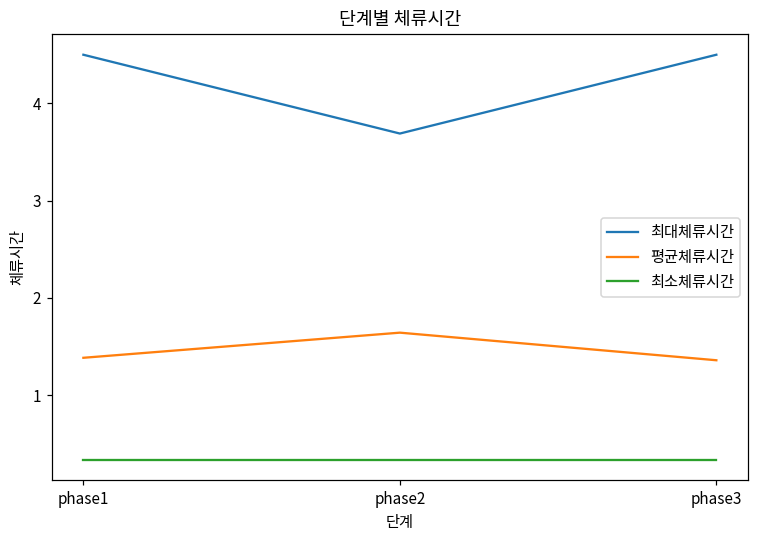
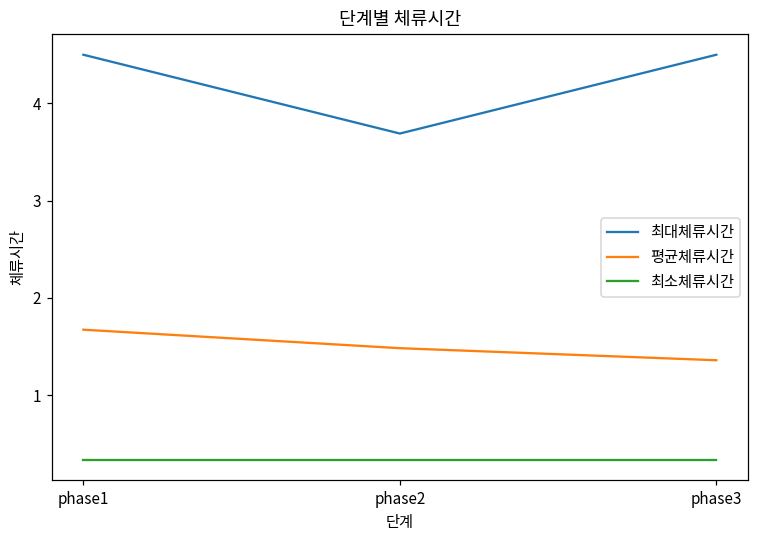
  {
    "최대체류시간": {
      "phase1": 4.5,
      "phase2": 3.7,
      "phase3": 4.5
    },
    "평균체류시간": {
-     "phase1": 1.4,
-     "phase2": 1.6,
+     "phase1": 1.7,
+     "phase2": 1.5,
      "phase3": 1.4
    },
    "최소체류시간": {
      "phase1": 0.3,
      "phase2": 0.3,
      "phase3": 0.3
    }
  }
